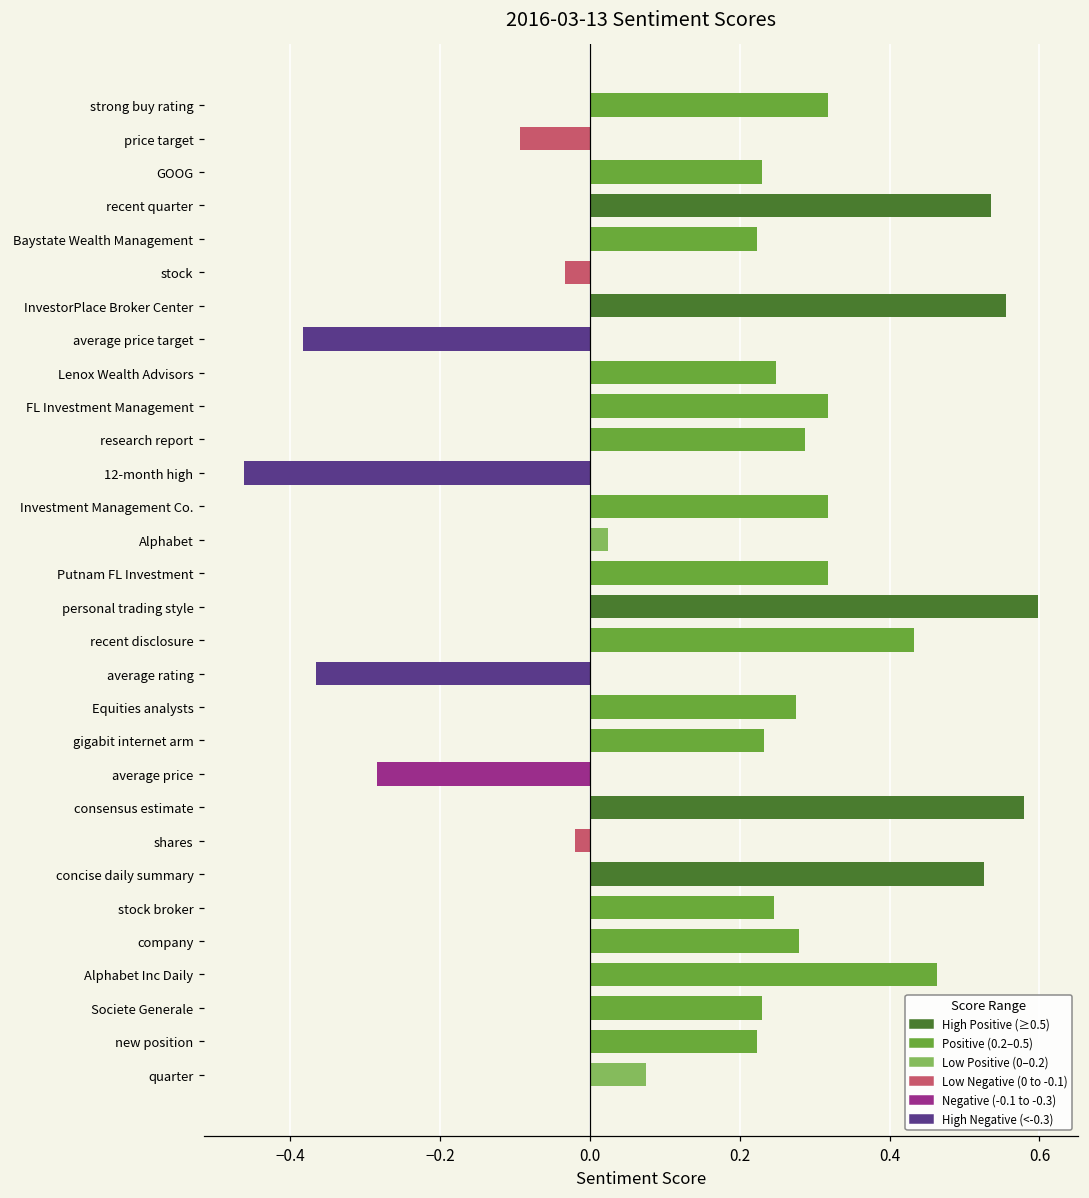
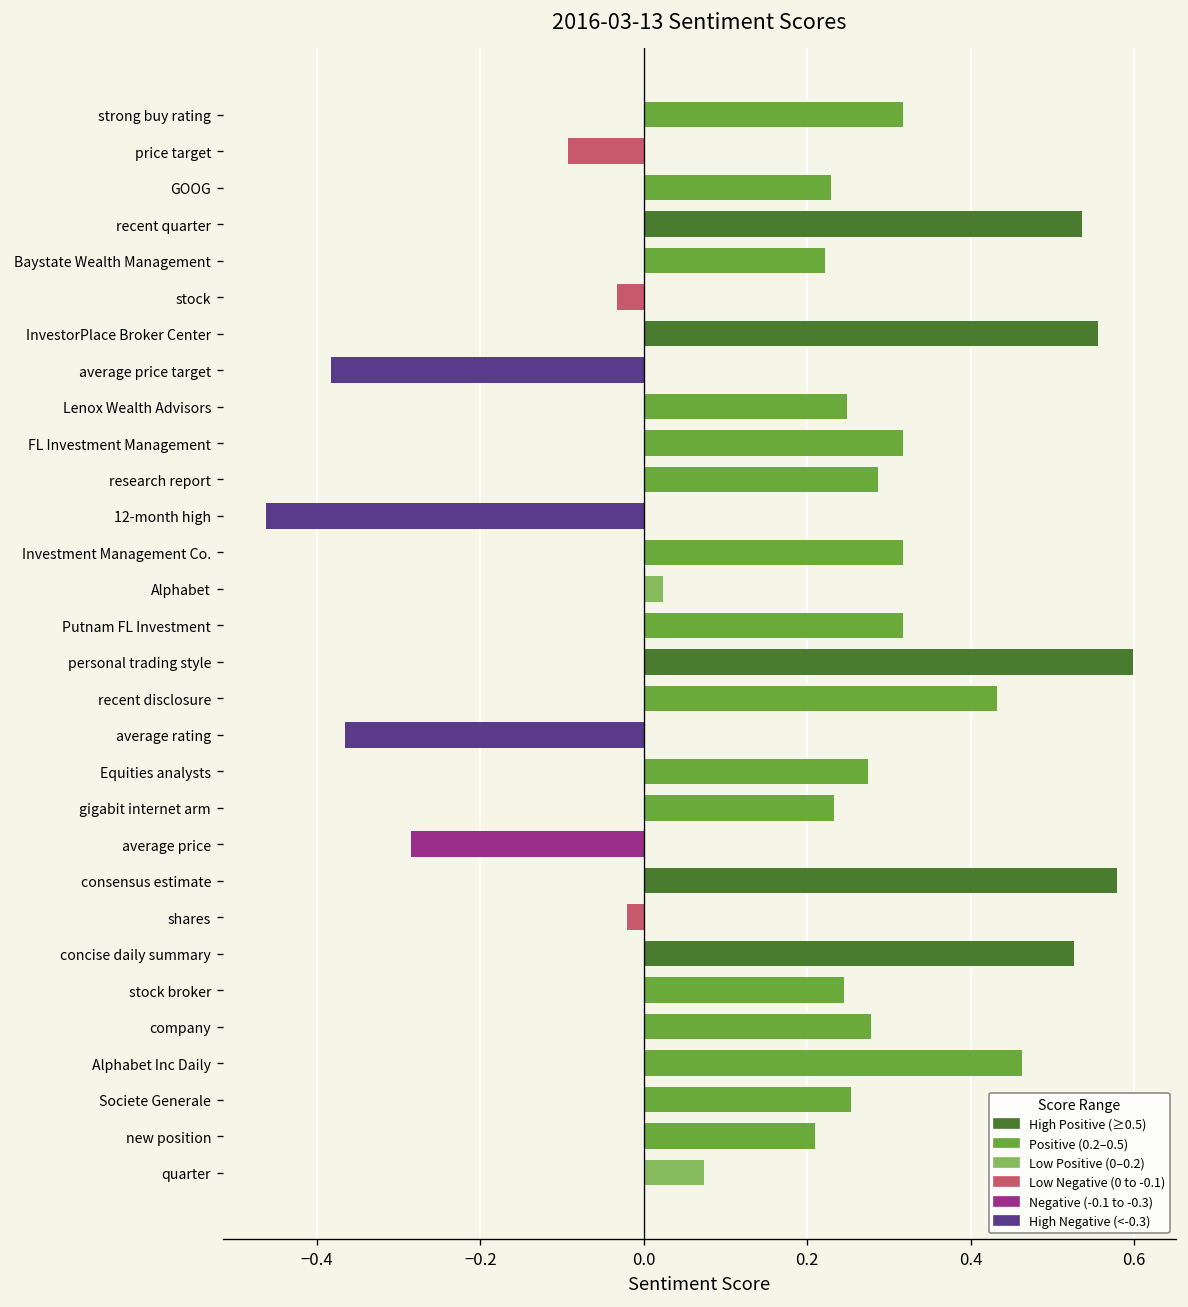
  {
    "strong buy rating": 0.32,
    "price target": -0.09,
    "GOOG": 0.23,
    "recent quarter": 0.54,
    "Baystate Wealth Management": 0.22,
    "stock": -0.03,
    "InvestorPlace Broker Center": 0.56,
    "average price target": -0.38,
    "Lenox Wealth Advisors": 0.25,
    "FL Investment Management": 0.32,
    "research report": 0.29,
    "12-month high": -0.46,
    "Investment Management Co.": 0.32,
    "Alphabet": 0.02,
    "Putnam FL Investment": 0.32,
    "personal trading style": 0.60,
    "recent disclosure": 0.43,
    "average rating": -0.37,
    "Equities analysts": 0.27,
    "gigabit internet arm": 0.23,
    "average price": -0.28,
    "consensus estimate": 0.58,
    "shares": -0.02,
    "concise daily summary": 0.53,
    "stock broker": 0.25,
    "company": 0.28,
    "Alphabet Inc Daily": 0.46,
-   "Societe Generale": 0.23,
-   "new position": 0.22,
+   "Societe Generale": 0.25,
+   "new position": 0.21,
    "quarter": 0.07
  }
